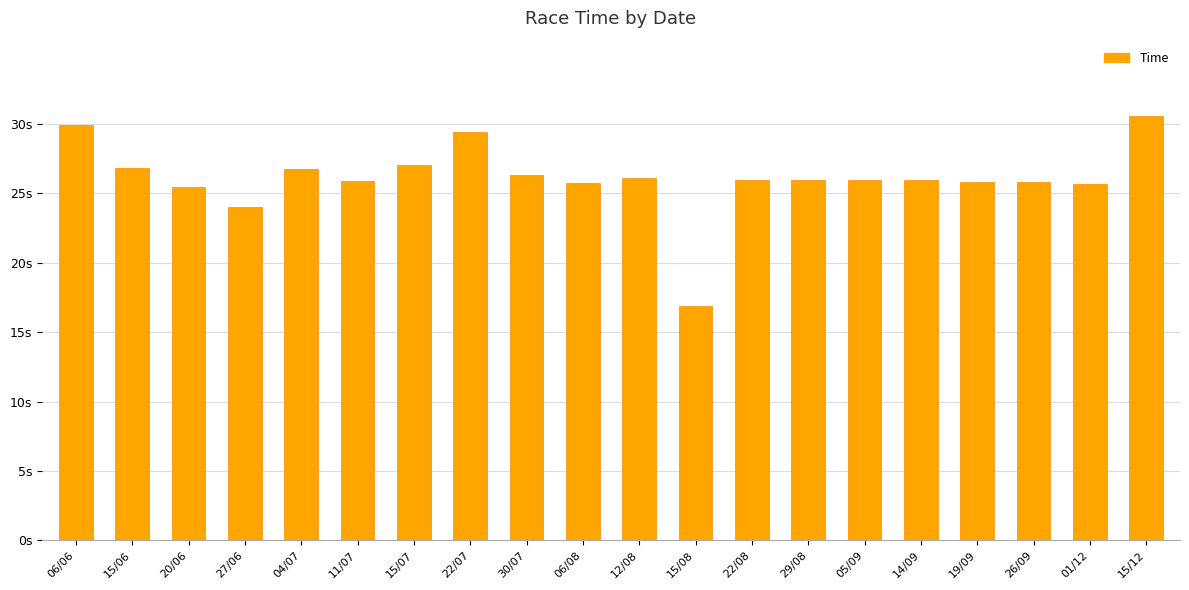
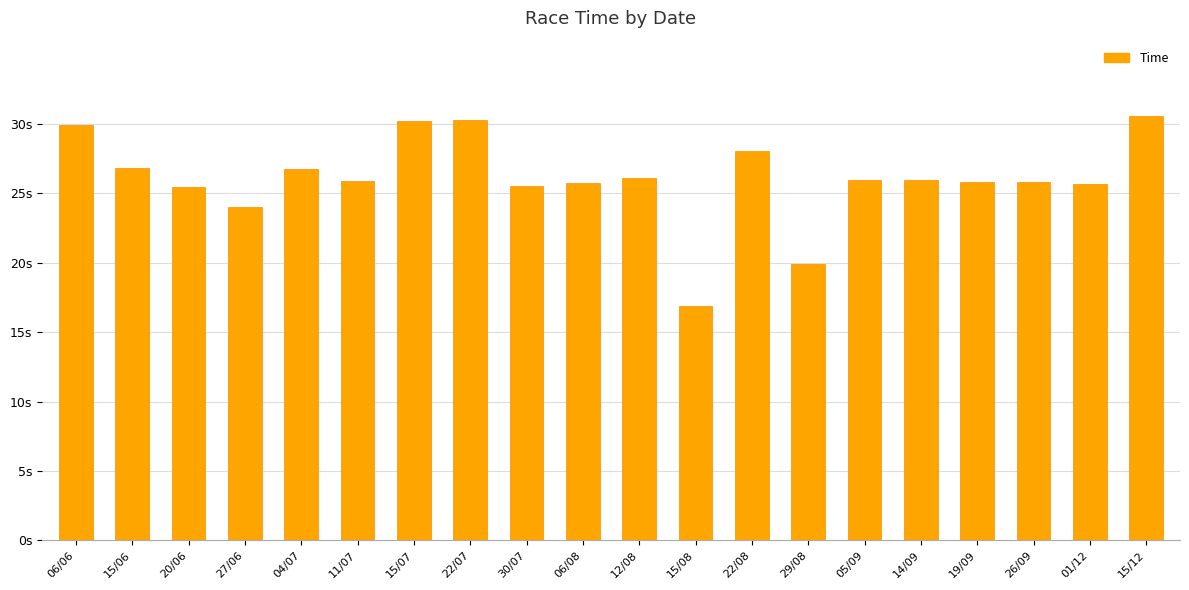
  {
    "06/06": "29.9s",
    "15/06": "26.8s",
    "20/06": "25.5s",
    "27/06": "24.0s",
    "04/07": "26.8s",
    "11/07": "25.9s",
-   "15/07": "27.0s",
-   "22/07": "29.5s",
-   "30/07": "26.3s",
+   "15/07": "30.2s",
+   "22/07": "30.3s",
+   "30/07": "25.5s",
    "06/08": "25.8s",
    "12/08": "26.1s",
    "15/08": "16.9s",
-   "22/08": "25.9s",
-   "29/08": "26.0s",
+   "22/08": "28.0s",
+   "29/08": "19.9s",
    "05/09": "25.9s",
    "14/09": "26.0s",
    "19/09": "25.8s",
    "26/09": "25.8s",
    "01/12": "25.7s",
    "15/12": "30.6s"
  }
